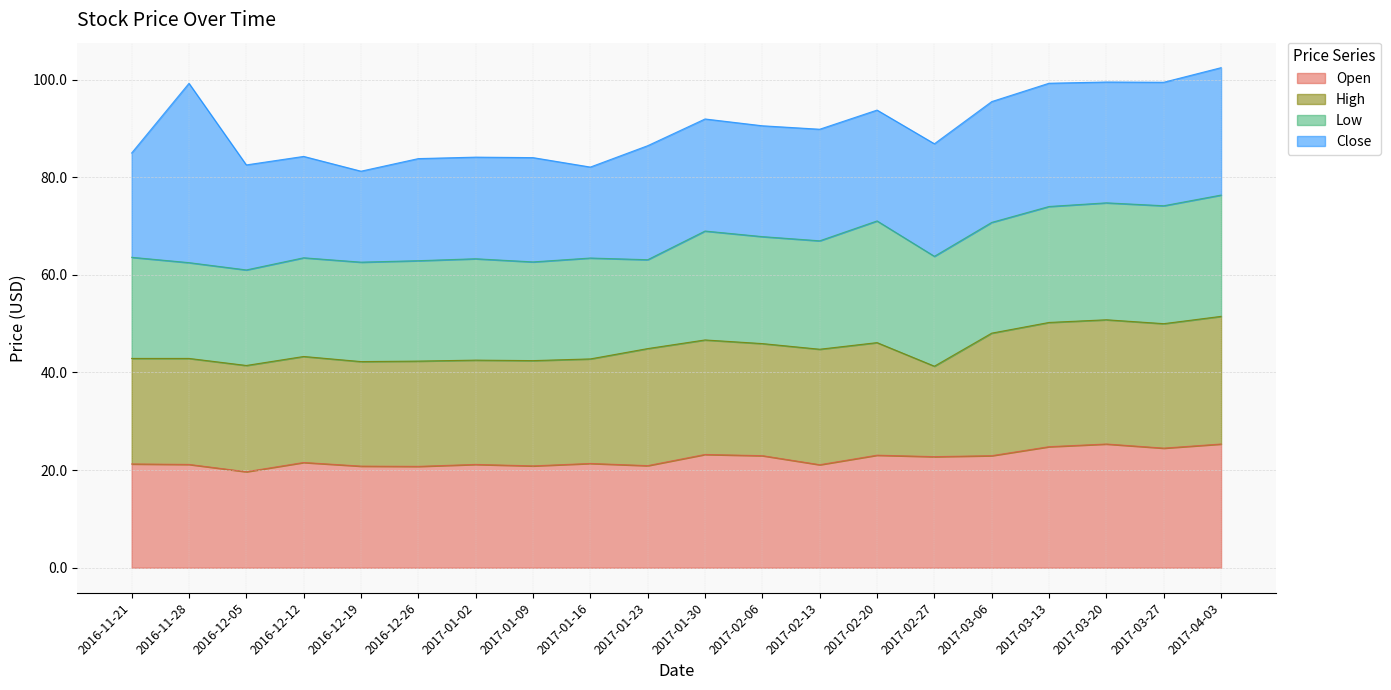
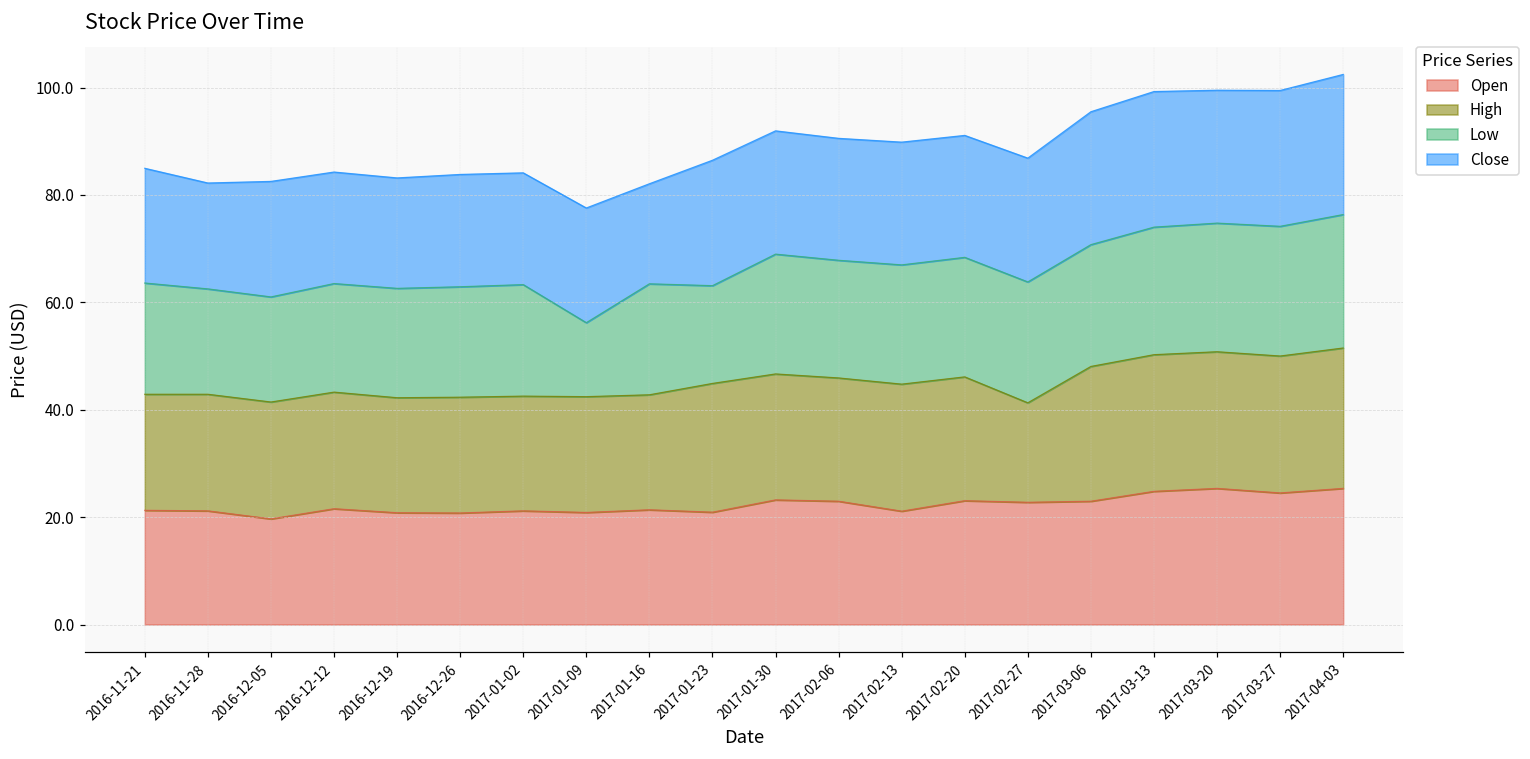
  {
    "Open": {
      "2016-11-21": 21,
      "2016-11-28": 21,
      "2016-12-05": 20,
      "2016-12-12": 22,
      "2016-12-19": 21,
      "2016-12-26": 21,
      "2017-01-02": 21,
      "2017-01-09": 21,
      "2017-01-16": 21,
      "2017-01-23": 21,
      "2017-01-30": 23,
      "2017-02-06": 23,
      "2017-02-13": 21,
      "2017-02-20": 23,
      "2017-02-27": 23,
      "2017-03-06": 23,
      "2017-03-13": 25,
      "2017-03-20": 25,
      "2017-03-27": 25,
      "2017-04-03": 25
    },
    "High": {
      "2016-11-21": 22,
      "2016-11-28": 22,
      "2016-12-05": 22,
      "2016-12-12": 22,
      "2016-12-19": 21,
      "2016-12-26": 22,
      "2017-01-02": 21,
      "2017-01-09": 22,
      "2017-01-16": 21,
      "2017-01-23": 24,
      "2017-01-30": 23,
      "2017-02-06": 23,
      "2017-02-13": 24,
      "2017-02-20": 23,
      "2017-02-27": 19,
      "2017-03-06": 25,
      "2017-03-13": 25,
      "2017-03-20": 25,
      "2017-03-27": 25,
      "2017-04-03": 26
    },
    "Low": {
      "2016-11-21": 21,
      "2016-11-28": 20,
      "2016-12-05": 20,
      "2016-12-12": 20,
      "2016-12-19": 20,
      "2016-12-26": 21,
      "2017-01-02": 21,
-     "2017-01-09": 20,
+     "2017-01-09": 14,
      "2017-01-16": 21,
      "2017-01-23": 18,
      "2017-01-30": 22,
      "2017-02-06": 22,
      "2017-02-13": 22,
-     "2017-02-20": 25,
+     "2017-02-20": 22,
      "2017-02-27": 23,
      "2017-03-06": 23,
      "2017-03-13": 24,
      "2017-03-20": 24,
      "2017-03-27": 24,
      "2017-04-03": 25
    },
    "Close": {
      "2016-11-21": 21,
-     "2016-11-28": 37,
+     "2016-11-28": 20,
      "2016-12-05": 22,
      "2016-12-12": 21,
-     "2016-12-19": 19,
+     "2016-12-19": 21,
      "2016-12-26": 21,
      "2017-01-02": 21,
      "2017-01-09": 21,
      "2017-01-16": 19,
      "2017-01-23": 23,
      "2017-01-30": 23,
      "2017-02-06": 23,
      "2017-02-13": 23,
      "2017-02-20": 23,
      "2017-02-27": 23,
      "2017-03-06": 25,
      "2017-03-13": 25,
      "2017-03-20": 25,
      "2017-03-27": 25,
      "2017-04-03": 26
    }
  }
